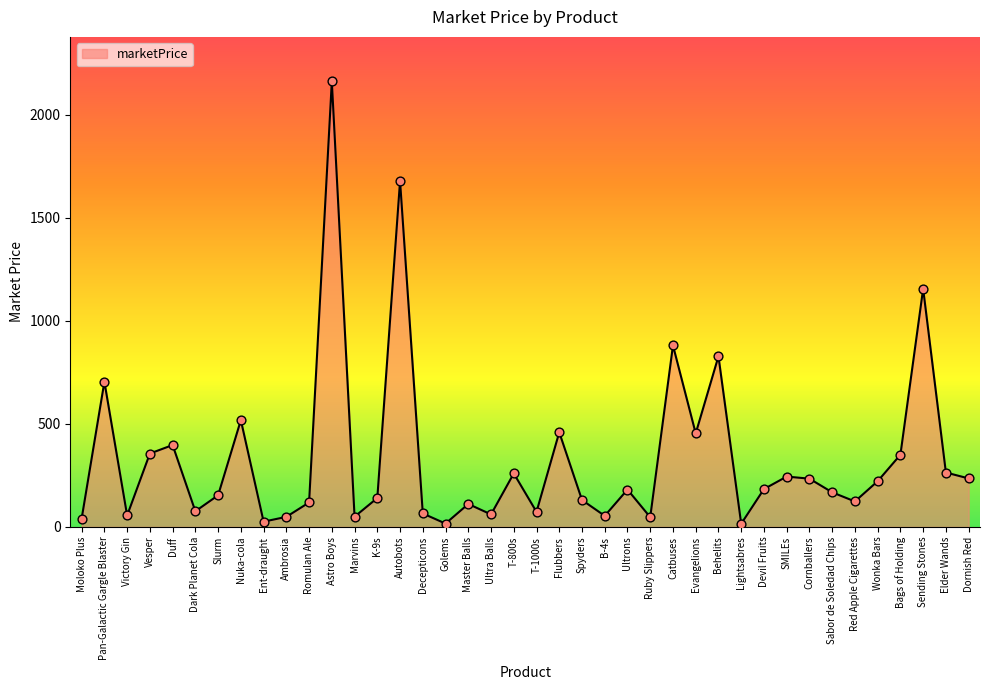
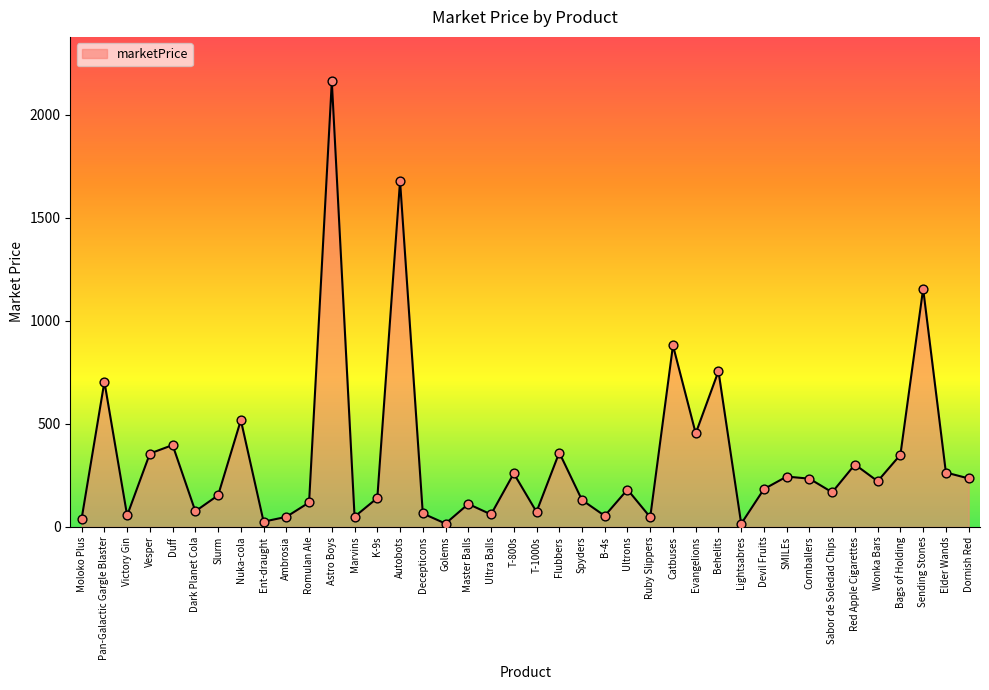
  {
    "Moloko Plus": 40,
    "Pan-Galactic Gargle Blaster": 700,
    "Victory Gin": 60,
    "Vesper": 360,
    "Duff": 400,
    "Dark Planet Cola": 80,
    "Slurm": 150,
    "Nuka-cola": 520,
    "Ent-draught": 30,
    "Ambrosia": 50,
    "Romulan Ale": 120,
    "Astro Boys": 2160,
    "Marvins": 50,
    "K-9s": 140,
    "Autobots": 1680,
    "Decepticons": 70,
    "Golems": 20,
    "Master Balls": 110,
    "Ultra Balls": 60,
    "T-800s": 260,
    "T-1000s": 70,
-   "Flubbers": 460,
+   "Flubbers": 360,
    "Spyders": 130,
    "B-4s": 50,
    "Ultrons": 180,
    "Ruby Slippers": 50,
    "Catbuses": 880,
    "Evangelions": 450,
-   "Behelits": 830,
+   "Behelits": 760,
    "Lightsabres": 20,
    "Devil Fruits": 180,
    "SMILEs": 240,
    "Cornballers": 230,
    "Sabor de Soledad Chips": 170,
-   "Red Apple Cigarettes": 120,
+   "Red Apple Cigarettes": 300,
    "Wonka Bars": 220,
    "Bags of Holding": 350,
    "Sending Stones": 1160,
    "Elder Wands": 260,
    "Dornish Red": 240
  }
